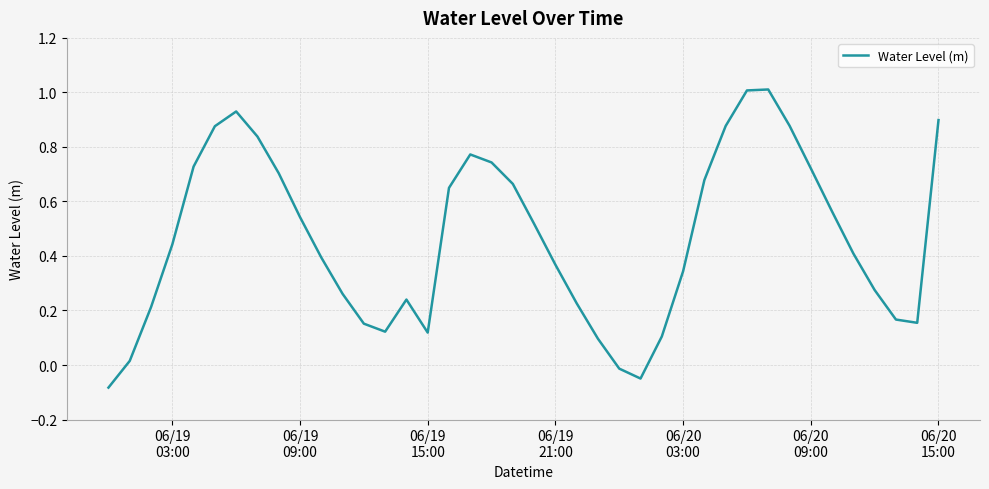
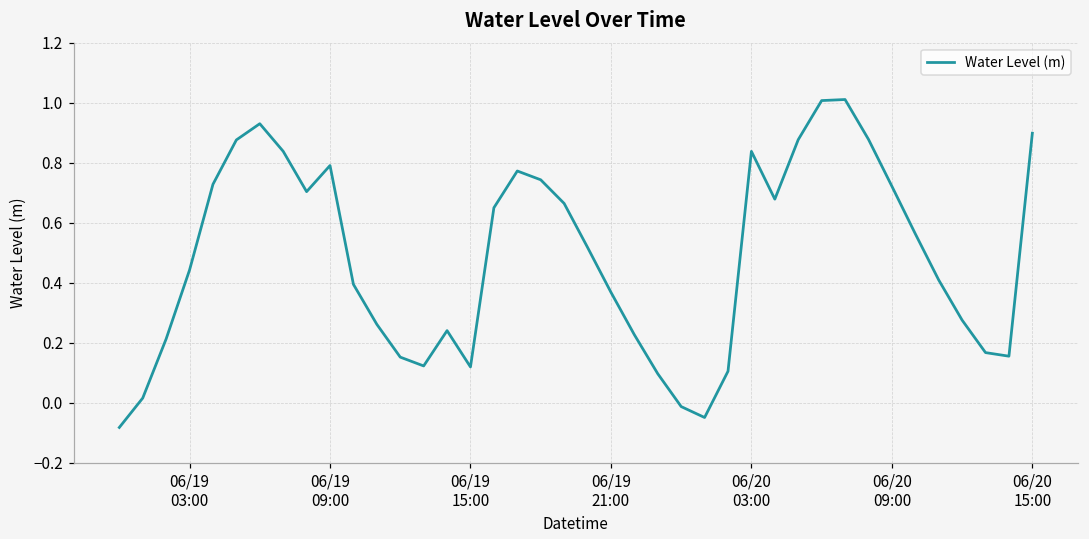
  {
    "06/19 03:00": 0.44,
-   "06/19 09:00": 0.54,
+   "06/19 09:00": 0.79,
    "06/19 15:00": 0.12,
    "06/19 21:00": 0.37,
-   "06/20 03:00": 0.34,
+   "06/20 03:00": 0.84,
    "06/20 09:00": 0.72,
    "06/20 15:00": 0.90
  }
